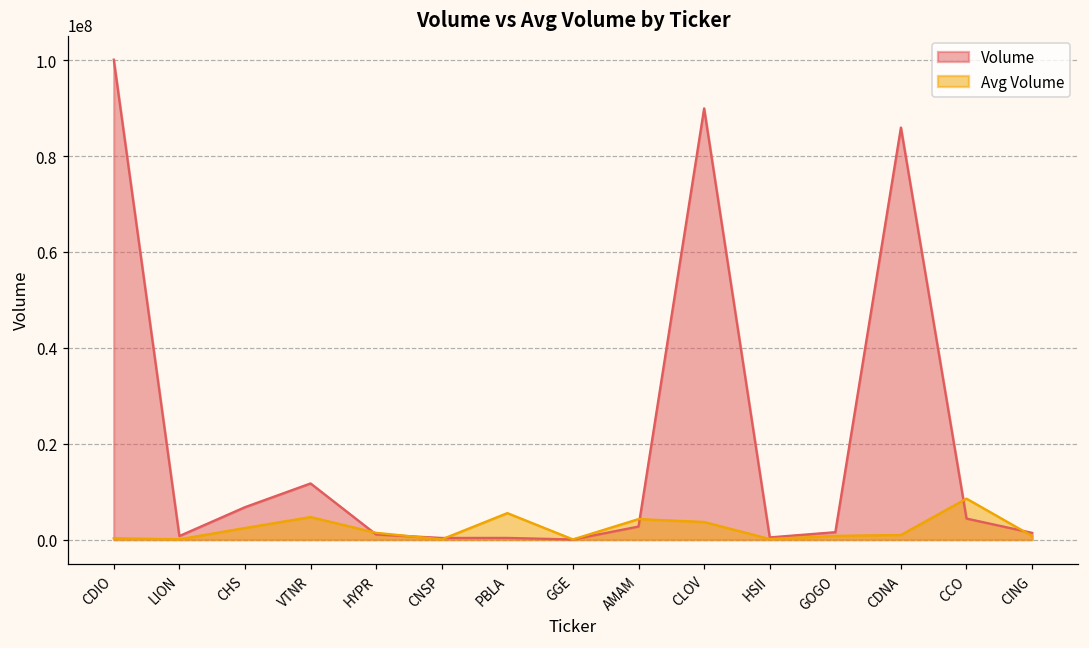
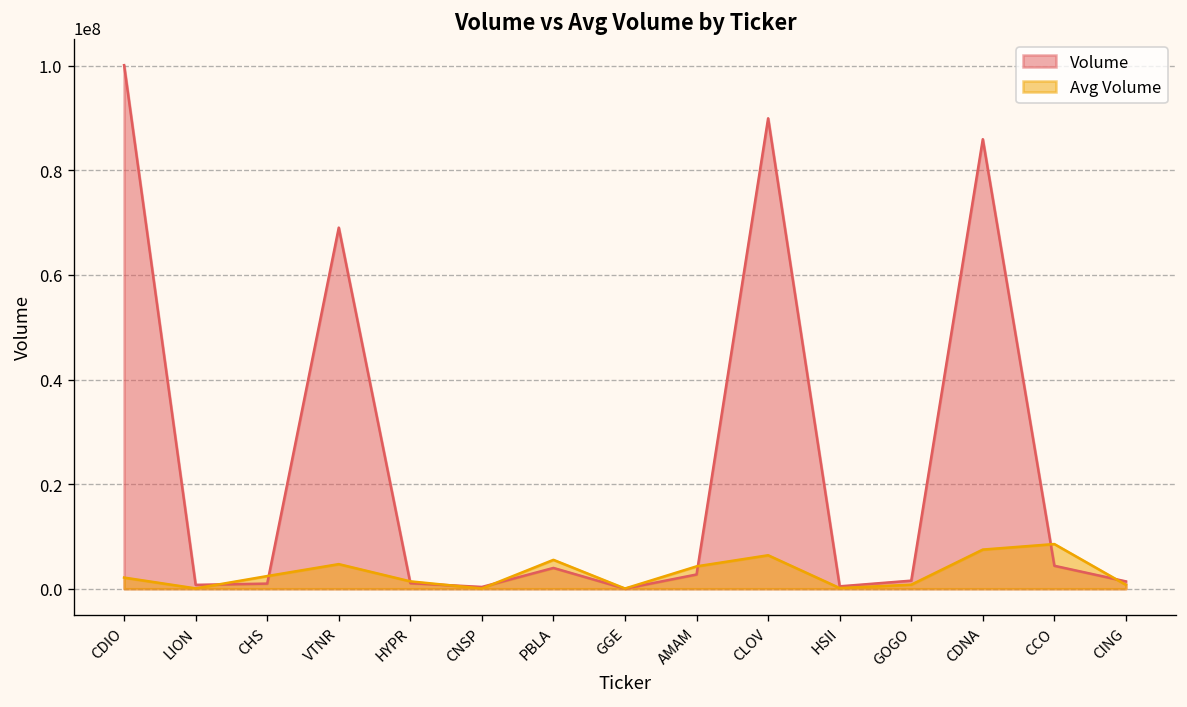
  {
    "Volume": {
      "CDIO": 100000000,
      "LION": 1000000,
-     "CHS": 7000000,
-     "VTNR": 12000000,
-     "PBLA": 0,
+     "CHS": 1000000,
+     "VTNR": 69000000,
+     "PBLA": 4000000,
      "AMAM": 3000000,
      "CLOV": 90000000,
      "GOGO": 2000000,
      "CDNA": 86000000,
      "CCO": 4000000,
      "CING": 1000000
    },
    "Avg Volume": {
-     "CDIO": 0,
+     "CDIO": 2000000,
      "LION": 0,
      "CHS": 2000000,
      "VTNR": 5000000,
      "PBLA": 6000000,
      "AMAM": 4000000,
-     "CLOV": 4000000,
+     "CLOV": 6000000,
      "GOGO": 1000000,
-     "CDNA": 1000000,
+     "CDNA": 7000000,
      "CCO": 9000000,
      "CING": 1000000
    }
  }
